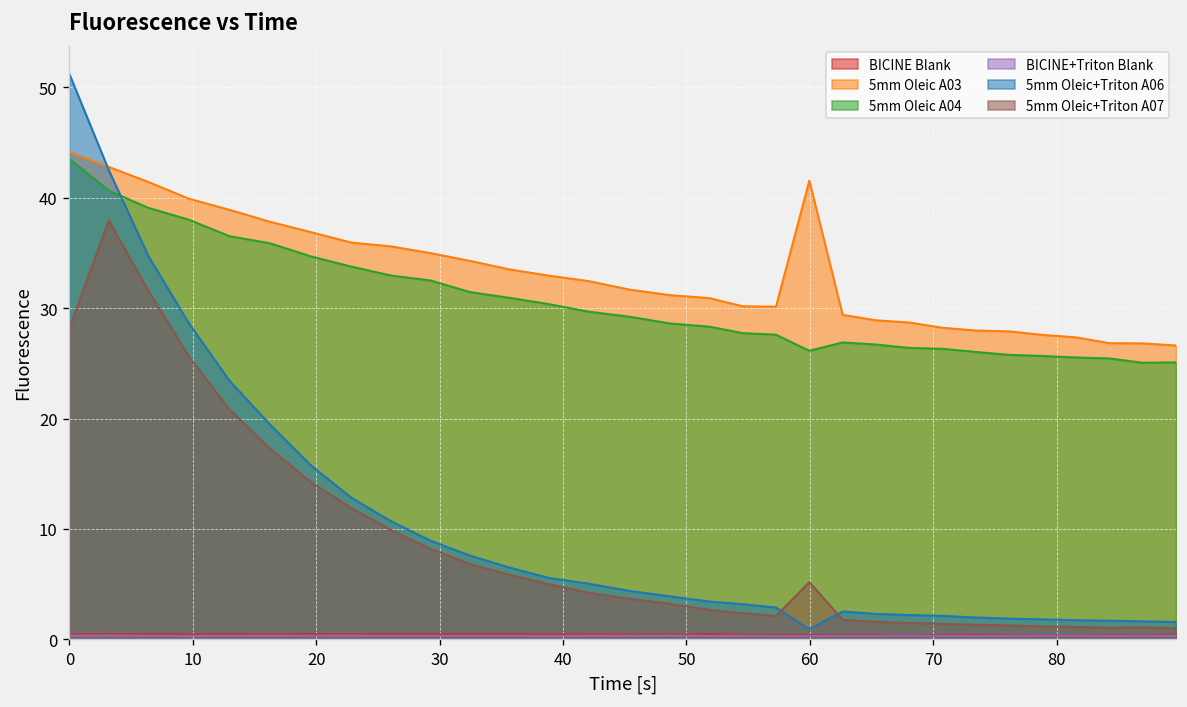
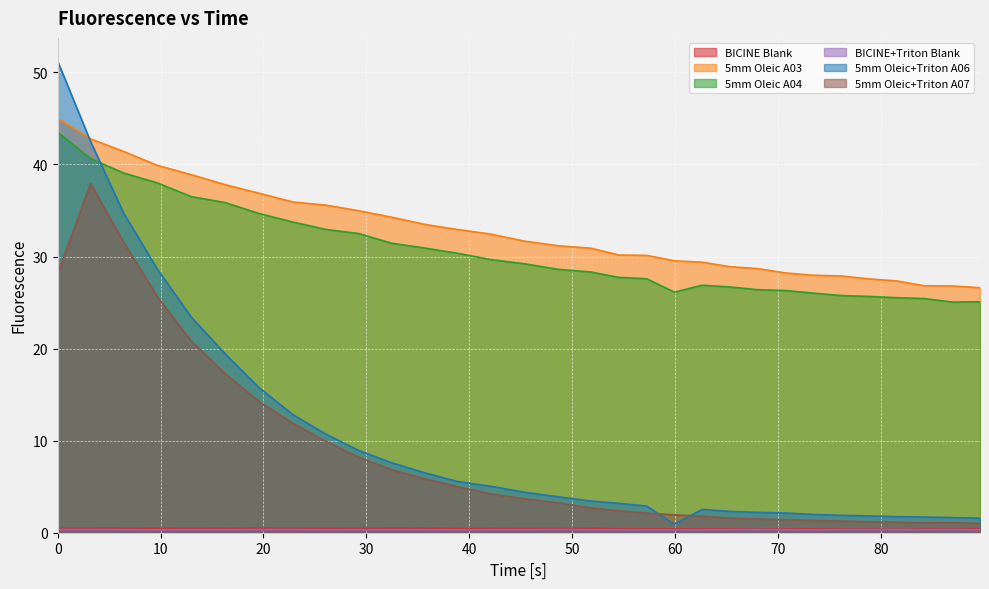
  {
    "5mm Oleic A03": {
-     "0": 44,
-     "60": 42
+     "0": 45,
+     "60": 30
    },
    "5mm Oleic A04": {
      "0": 44,
      "60": 26
    },
    "5mm Oleic+Triton A06": {
      "0": 51,
      "60": 1
    },
    "5mm Oleic+Triton A07": {
      "0": 28,
-     "60": 5
+     "60": 2
    }
  }
